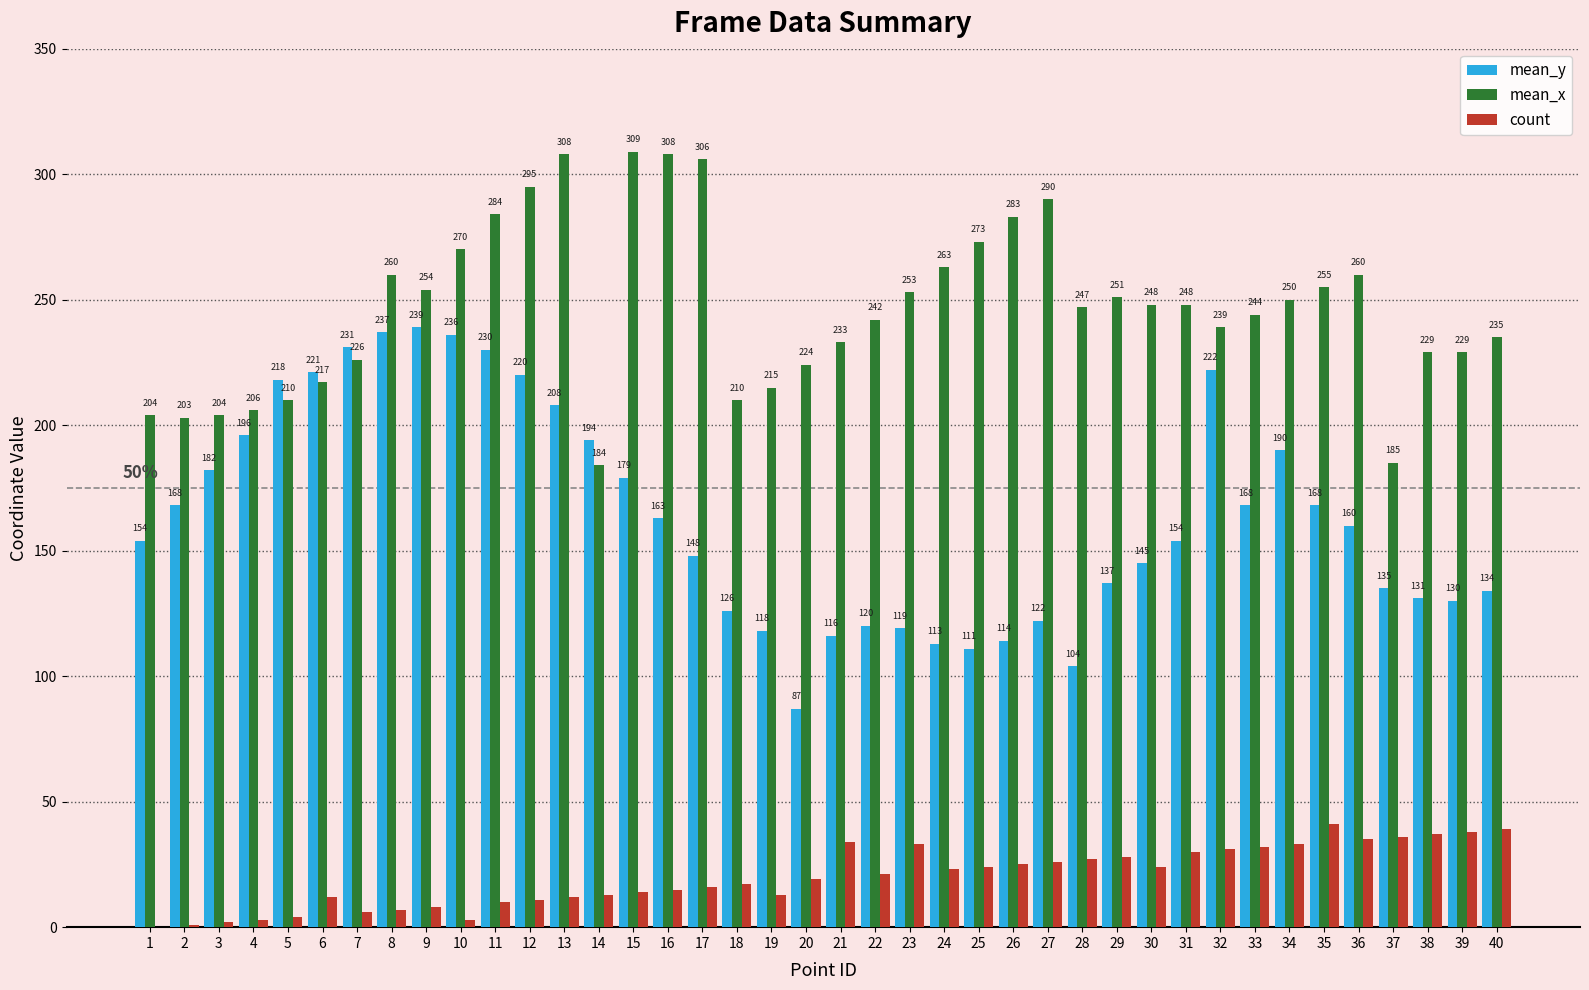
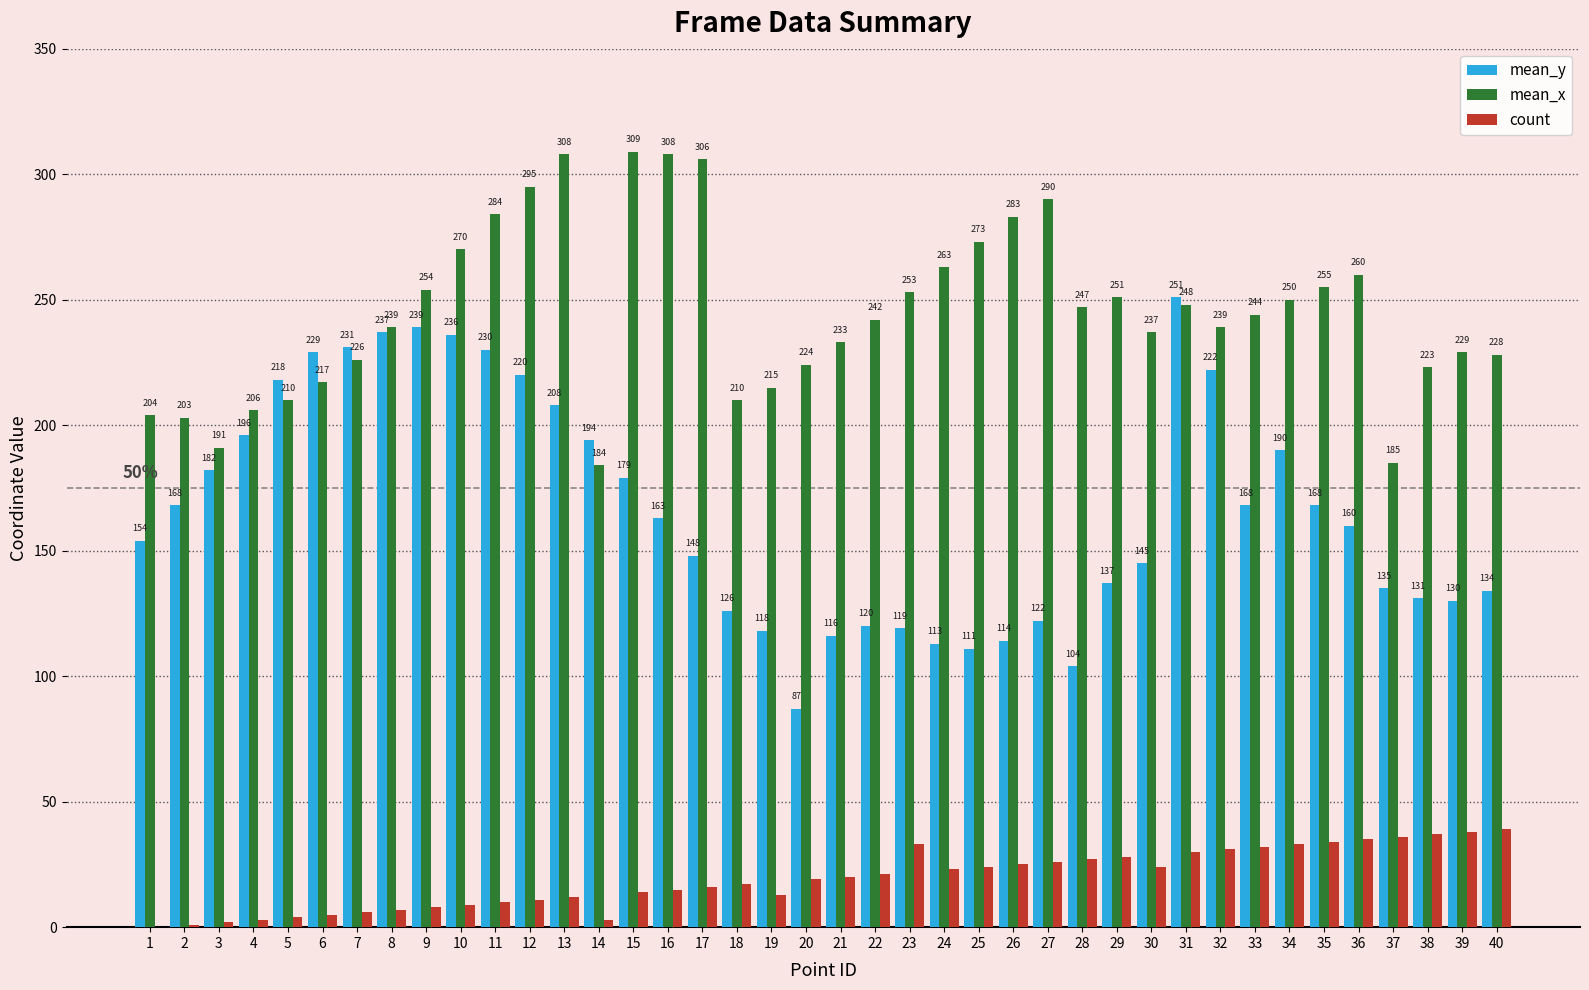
  {
    "mean_y": {
      "1": 154,
      "2": 168,
      "3": 182,
      "4": 196,
      "5": 218,
-     "6": 221,
+     "6": 229,
      "7": 231,
      "8": 237,
      "9": 239,
      "10": 236,
      "11": 230,
      "12": 220,
      "13": 208,
      "14": 194,
      "15": 179,
      "16": 163,
      "17": 148,
      "18": 126,
      "19": 118,
      "20": 87,
      "21": 116,
      "22": 120,
      "23": 119,
      "24": 113,
      "25": 111,
      "26": 114,
      "27": 122,
      "28": 104,
      "29": 137,
      "30": 145,
-     "31": 154,
+     "31": 251,
      "32": 222,
      "33": 168,
      "34": 190,
      "35": 168,
      "36": 160,
      "37": 135,
      "38": 131,
      "39": 130,
      "40": 134
    },
    "mean_x": {
      "1": 204,
      "2": 203,
-     "3": 204,
+     "3": 191,
      "4": 206,
      "5": 210,
      "6": 217,
      "7": 226,
-     "8": 260,
+     "8": 239,
      "9": 254,
      "10": 270,
      "11": 284,
      "12": 295,
      "13": 308,
      "14": 184,
      "15": 309,
      "16": 308,
      "17": 306,
      "18": 210,
      "19": 215,
      "20": 224,
      "21": 233,
      "22": 242,
      "23": 253,
      "24": 263,
      "25": 273,
      "26": 283,
      "27": 290,
      "28": 247,
      "29": 251,
-     "30": 248,
+     "30": 237,
      "31": 248,
      "32": 239,
      "33": 244,
      "34": 250,
      "35": 255,
      "36": 260,
      "37": 185,
-     "38": 229,
+     "38": 223,
      "39": 229,
-     "40": 235
+     "40": 228
    },
    "count": {
      "1": 0,
      "2": 1,
      "3": 2,
      "4": 3,
      "5": 4,
-     "6": 12,
+     "6": 5,
      "7": 6,
      "8": 7,
      "9": 8,
-     "10": 3,
+     "10": 9,
      "11": 10,
      "12": 11,
      "13": 12,
-     "14": 13,
+     "14": 3,
      "15": 14,
      "16": 15,
      "17": 16,
      "18": 17,
      "19": 13,
      "20": 19,
-     "21": 34,
+     "21": 20,
      "22": 21,
      "23": 33,
      "24": 23,
      "25": 24,
      "26": 25,
      "27": 26,
      "28": 27,
      "29": 28,
      "30": 24,
      "31": 30,
      "32": 31,
      "33": 32,
      "34": 33,
-     "35": 41,
+     "35": 34,
      "36": 35,
      "37": 36,
      "38": 37,
      "39": 38,
      "40": 39
    }
  }
